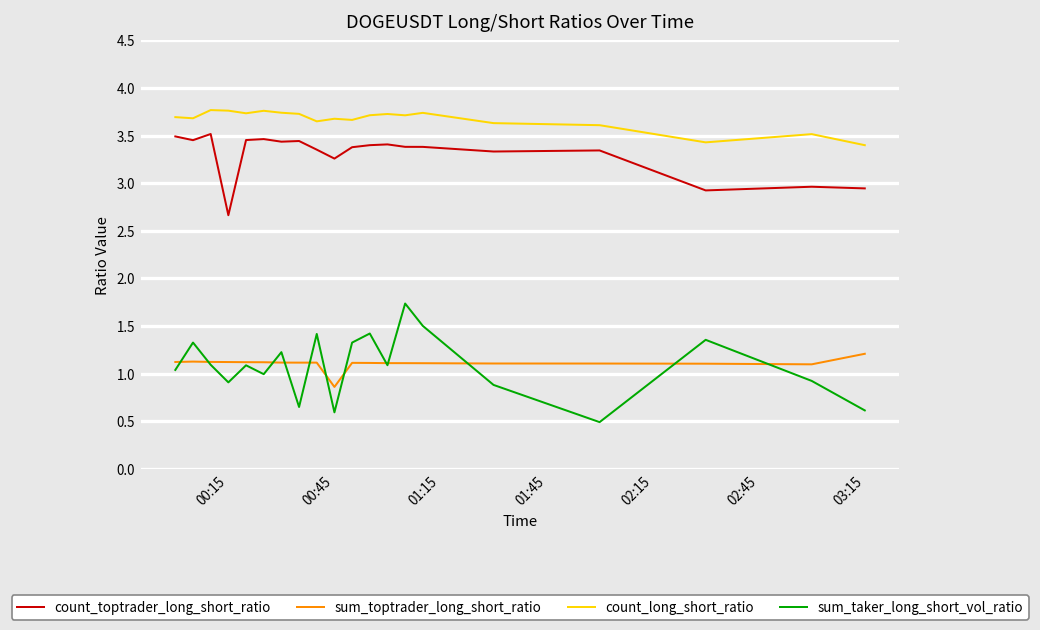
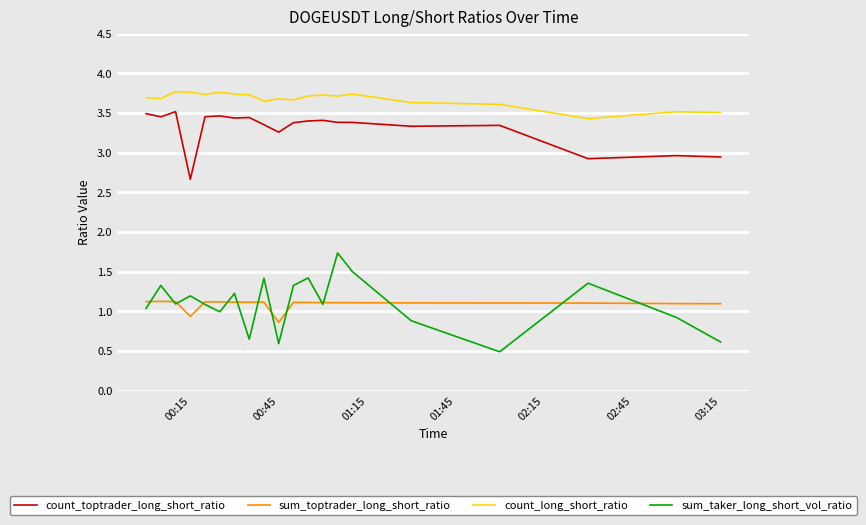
  {
    "count_toptrader_long_short_ratio": {
      "00:15": 2.7,
      "00:45": 3.3,
      "03:15": 2.9
    },
    "sum_toptrader_long_short_ratio": {
-     "00:15": 1.1,
+     "00:15": 0.9,
      "00:45": 0.9,
-     "03:15": 1.2
+     "03:15": 1.1
    },
    "count_long_short_ratio": {
      "00:15": 3.8,
      "00:45": 3.7,
-     "03:15": 3.4
+     "03:15": 3.5
    },
    "sum_taker_long_short_vol_ratio": {
-     "00:15": 0.9,
+     "00:15": 1.2,
      "00:45": 0.6,
      "03:15": 0.6
    }
  }
